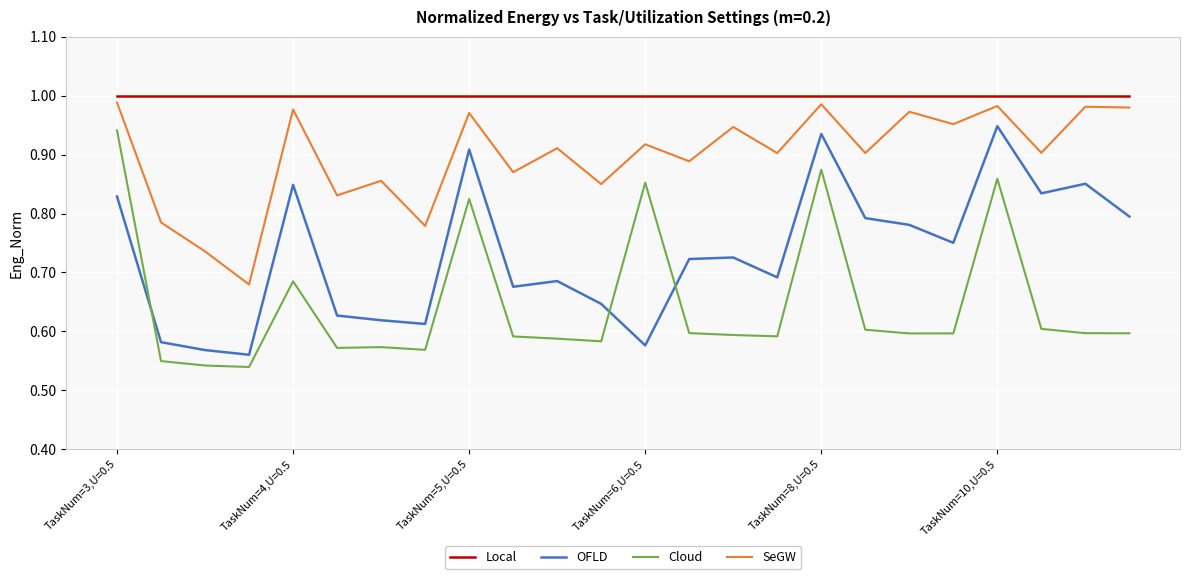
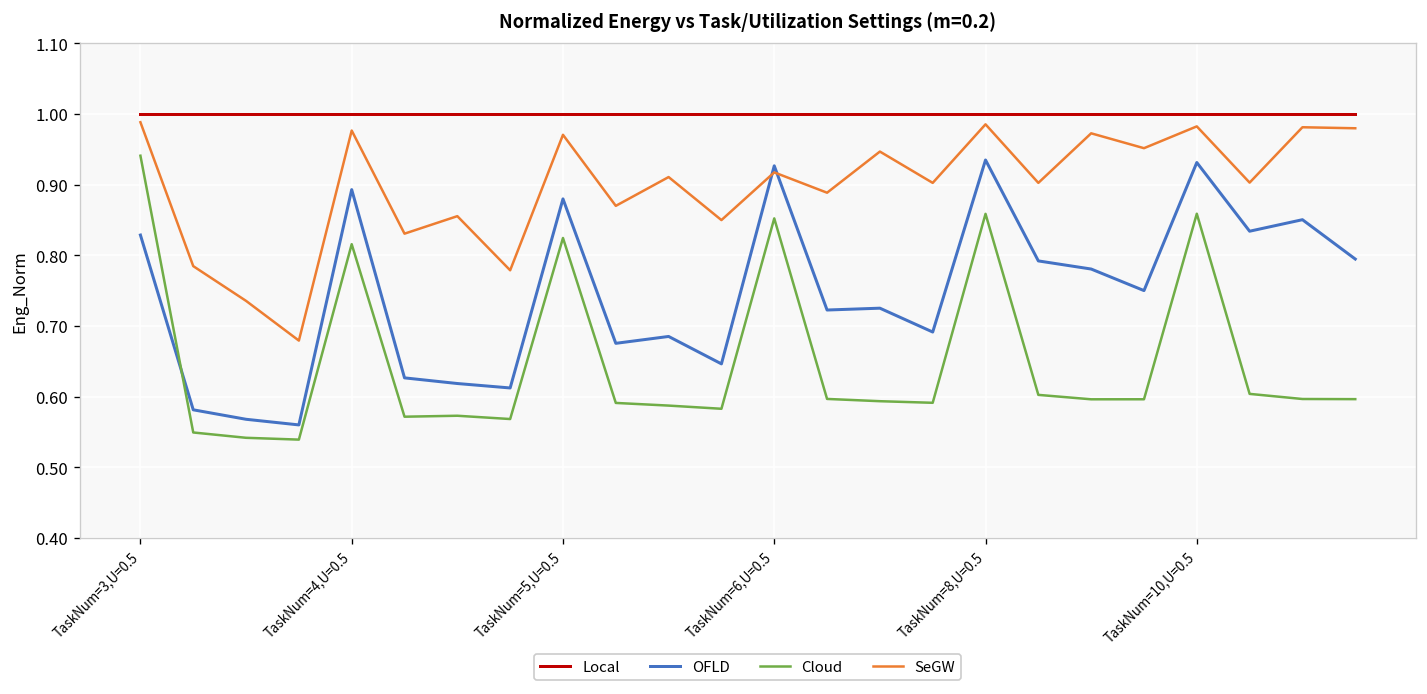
  {
    "Local": {
      "TaskNum=3,U=0.5": 1.00,
      "TaskNum=4,U=0.5": 1.00,
      "TaskNum=5,U=0.5": 1.00,
      "TaskNum=6,U=0.5": 1.00,
      "TaskNum=8,U=0.5": 1.00,
      "TaskNum=10,U=0.5": 1.00
    },
    "OFLD": {
      "TaskNum=3,U=0.5": 0.83,
-     "TaskNum=4,U=0.5": 0.85,
-     "TaskNum=5,U=0.5": 0.91,
-     "TaskNum=6,U=0.5": 0.58,
+     "TaskNum=4,U=0.5": 0.89,
+     "TaskNum=5,U=0.5": 0.88,
+     "TaskNum=6,U=0.5": 0.93,
      "TaskNum=8,U=0.5": 0.94,
-     "TaskNum=10,U=0.5": 0.95
+     "TaskNum=10,U=0.5": 0.93
    },
    "Cloud": {
      "TaskNum=3,U=0.5": 0.94,
-     "TaskNum=4,U=0.5": 0.68,
+     "TaskNum=4,U=0.5": 0.82,
      "TaskNum=5,U=0.5": 0.82,
      "TaskNum=6,U=0.5": 0.85,
-     "TaskNum=8,U=0.5": 0.87,
+     "TaskNum=8,U=0.5": 0.86,
      "TaskNum=10,U=0.5": 0.86
    },
    "SeGW": {
      "TaskNum=3,U=0.5": 0.99,
      "TaskNum=4,U=0.5": 0.98,
      "TaskNum=5,U=0.5": 0.97,
      "TaskNum=6,U=0.5": 0.92,
      "TaskNum=8,U=0.5": 0.99,
      "TaskNum=10,U=0.5": 0.98
    }
  }
